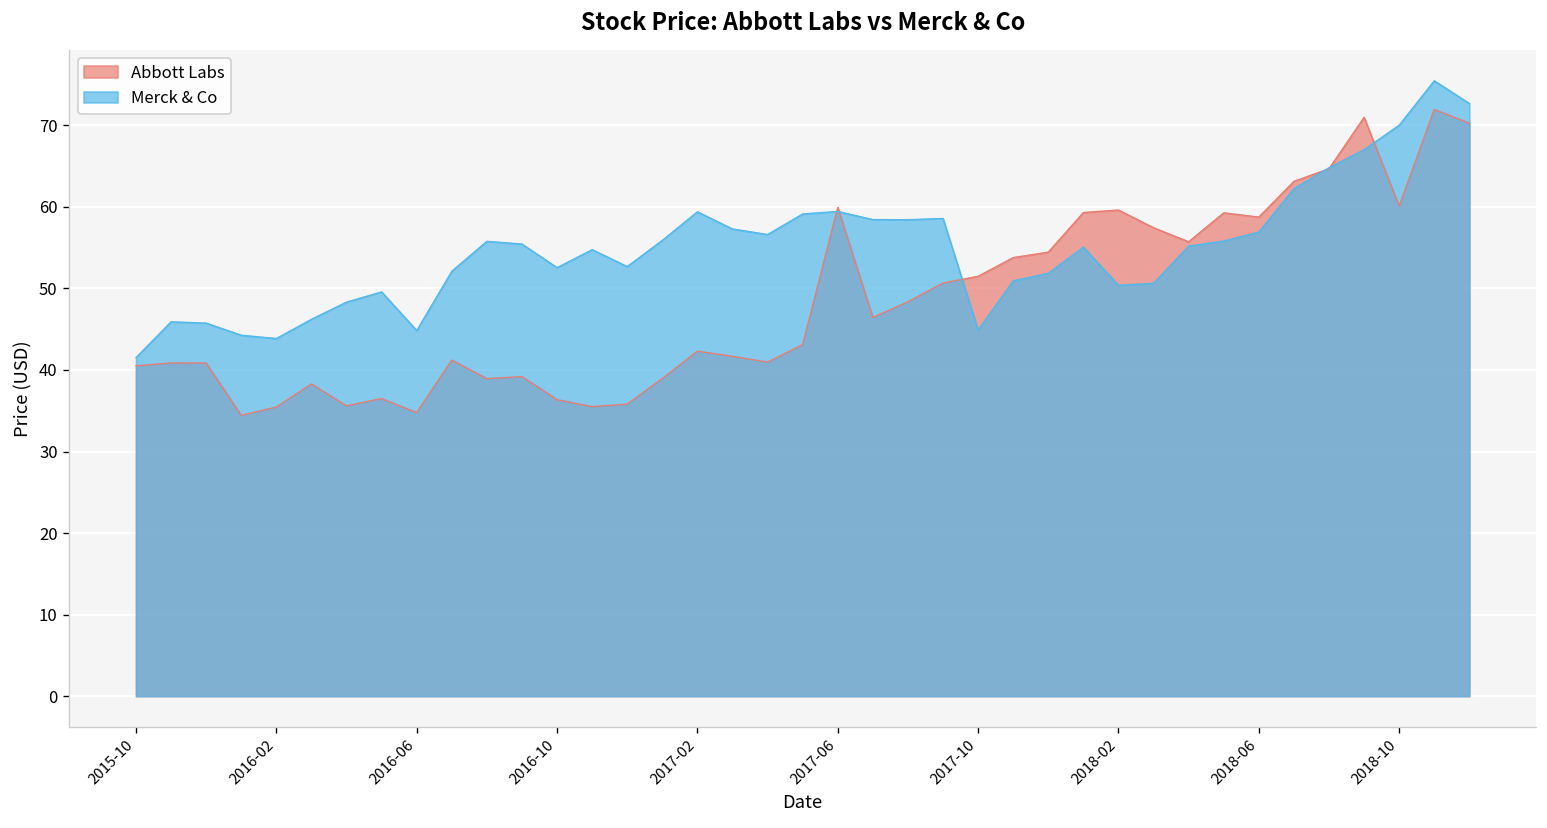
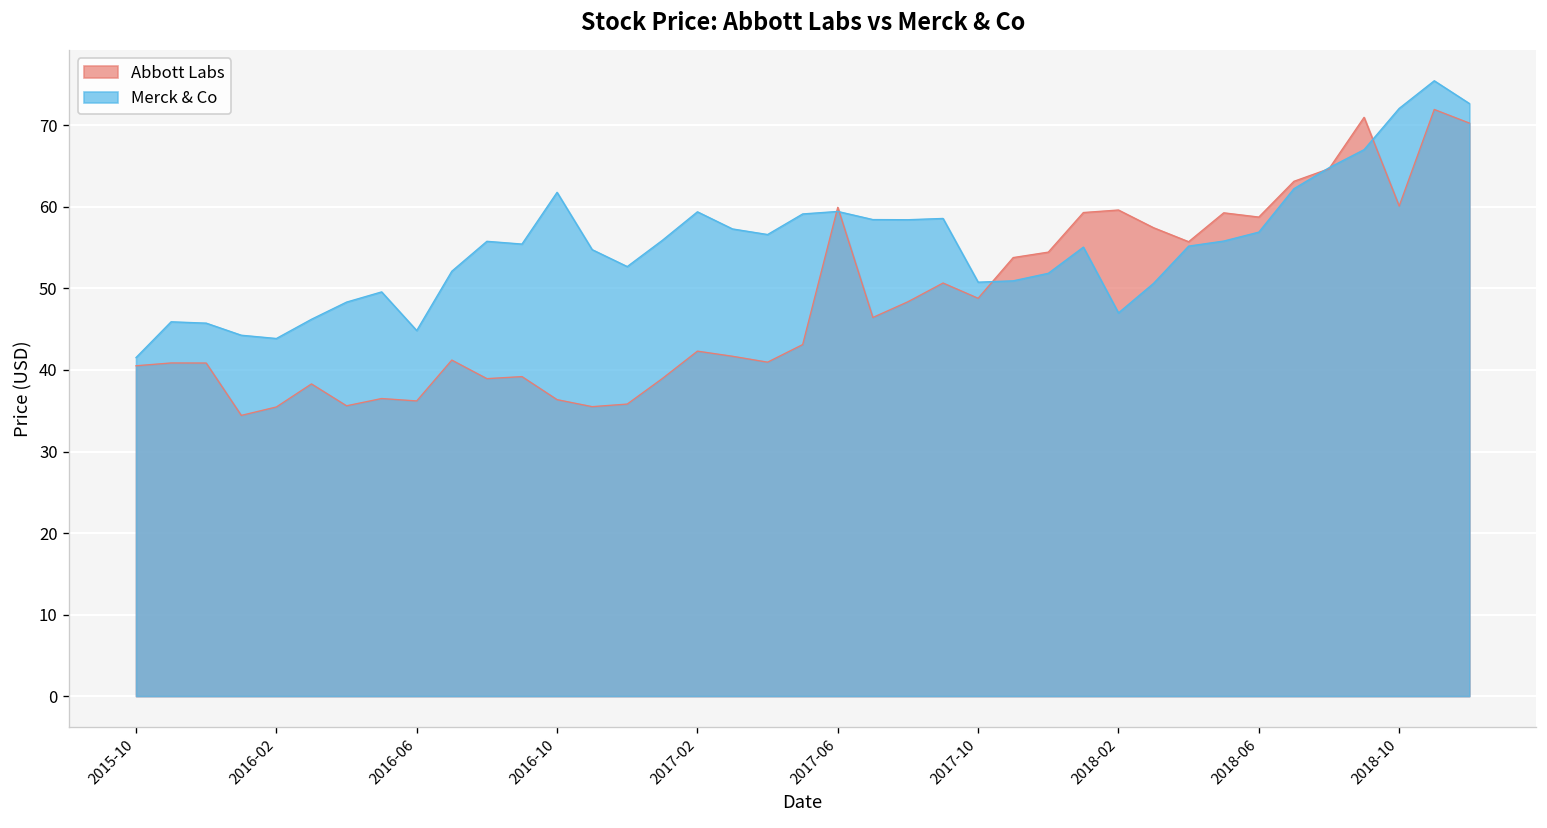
  {
    "Abbott Labs": {
      "2015-10": 41,
      "2016-02": 35,
-     "2016-06": 35,
+     "2016-06": 36,
      "2016-10": 36,
      "2017-02": 42,
      "2017-06": 60,
-     "2017-10": 51,
+     "2017-10": 49,
      "2018-02": 60,
      "2018-06": 59,
      "2018-10": 60
    },
    "Merck & Co": {
      "2015-10": 42,
      "2016-02": 44,
      "2016-06": 45,
-     "2016-10": 53,
+     "2016-10": 62,
      "2017-02": 59,
      "2017-06": 59,
-     "2017-10": 45,
-     "2018-02": 50,
+     "2017-10": 51,
+     "2018-02": 47,
      "2018-06": 57,
-     "2018-10": 70
+     "2018-10": 72
    }
  }
